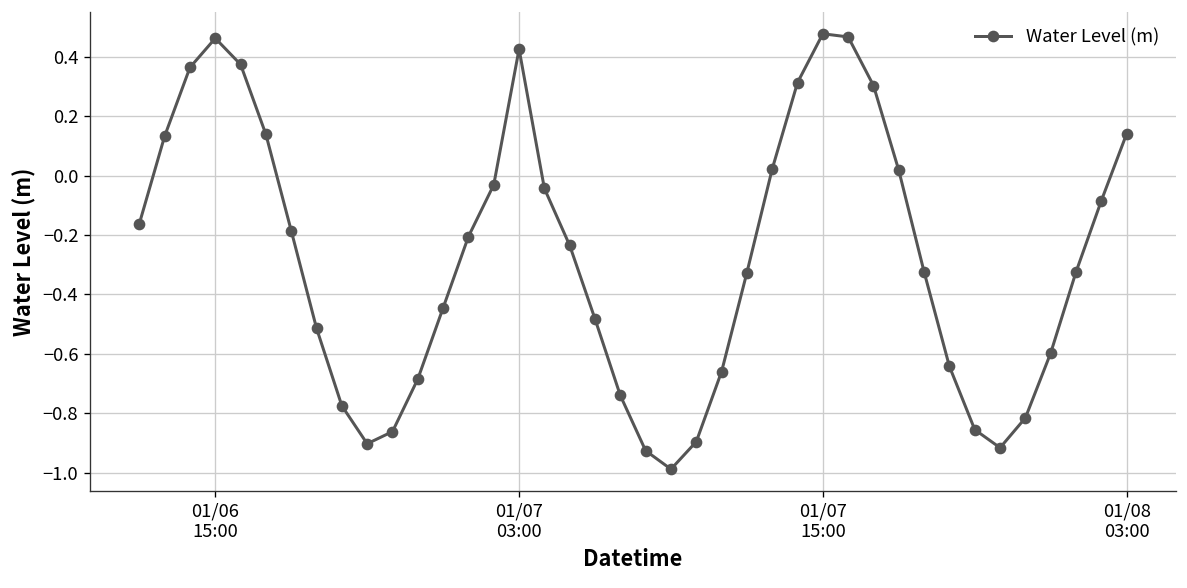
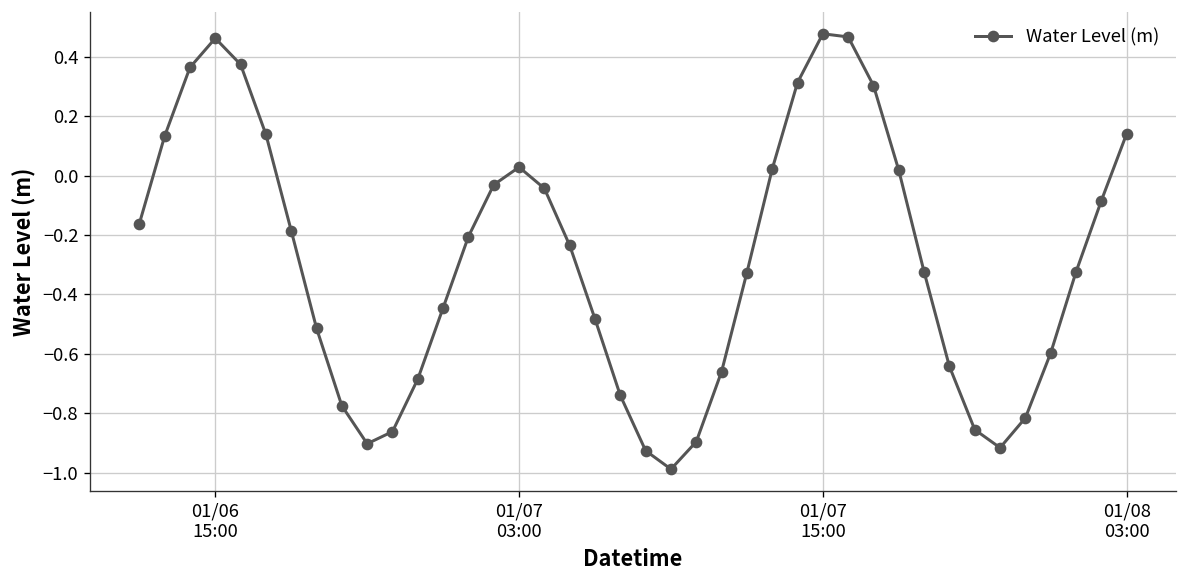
  {
    "01/06 15:00": 0.46,
-   "01/07 03:00": 0.43,
+   "01/07 03:00": 0.03,
    "01/07 15:00": 0.48,
    "01/08 03:00": 0.14
  }
